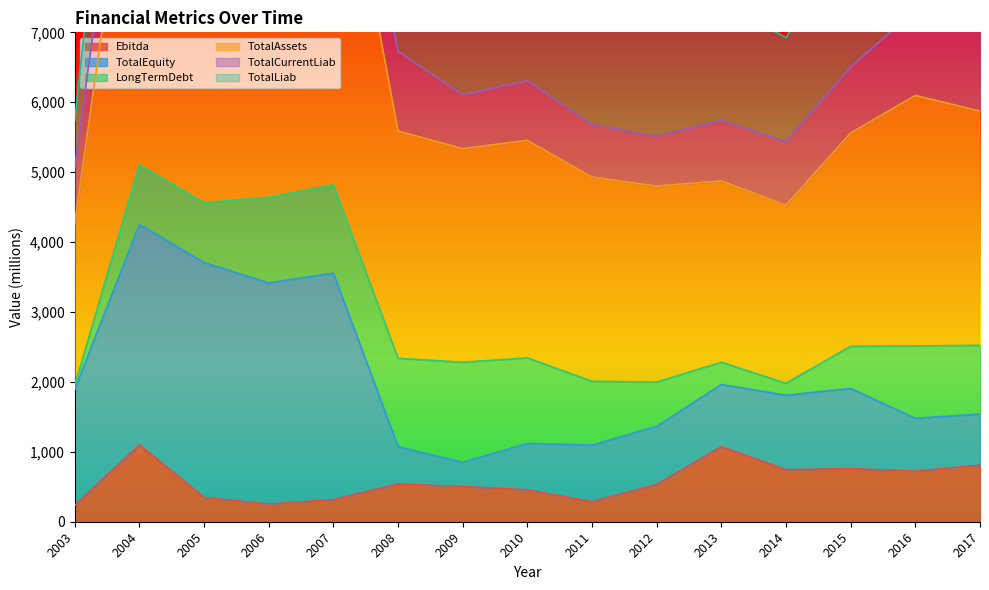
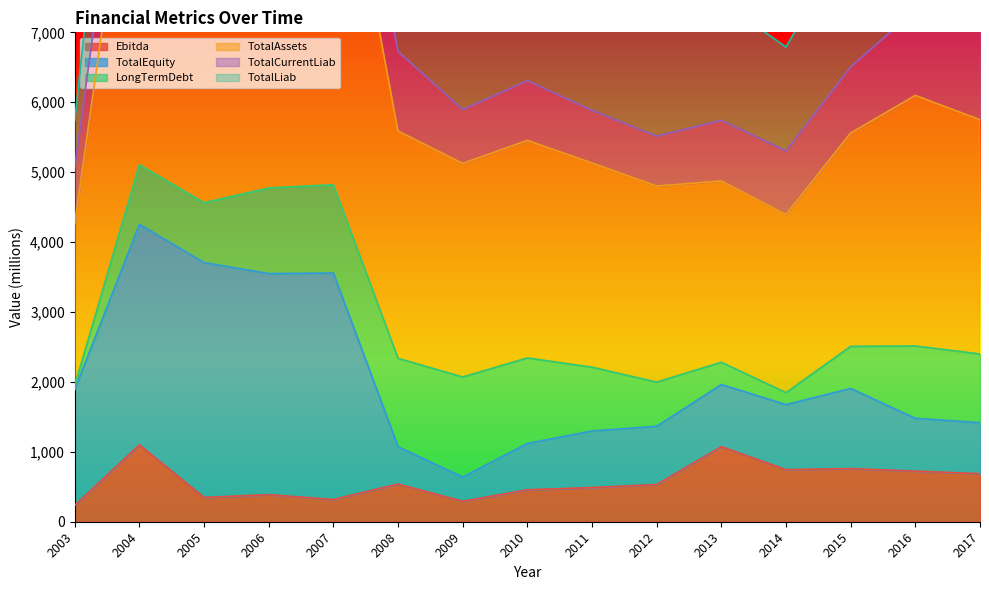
  {
    "Ebitda": {
      "2003": "200",
      "2004": "1,100",
      "2005": "300",
-     "2006": "300",
+     "2006": "400",
      "2007": "300",
      "2008": "500",
-     "2009": "500",
+     "2009": "300",
      "2010": "500",
-     "2011": "300",
+     "2011": "500",
      "2012": "500",
      "2013": "1,100",
      "2014": "700",
      "2015": "800",
      "2016": "700",
-     "2017": "800"
+     "2017": "700"
    },
    "TotalEquity": {
      "2003": "1,700",
      "2004": "3,200",
      "2005": "3,400",
      "2006": "3,200",
      "2007": "3,200",
      "2008": "500",
      "2009": "300",
      "2010": "700",
      "2011": "800",
      "2012": "800",
      "2013": "900",
-     "2014": "1,100",
+     "2014": "900",
      "2015": "1,100",
      "2016": "800",
      "2017": "700"
    },
    "TotalAssets": {
      "2003": "2,300",
      "2008": "3,300",
      "2009": "3,100",
      "2010": "3,100",
      "2011": "2,900",
      "2012": "2,800",
      "2013": "2,600",
      "2014": "2,500",
      "2015": "3,100",
      "2016": "3,600",
      "2017": "3,400"
    },
    "TotalCurrentLiab": {
      "2003": "800",
      "2008": "1,100",
      "2009": "800",
      "2010": "900",
      "2011": "800",
      "2012": "700",
      "2013": "900",
      "2014": "900",
      "2015": "900"
    }
  }
